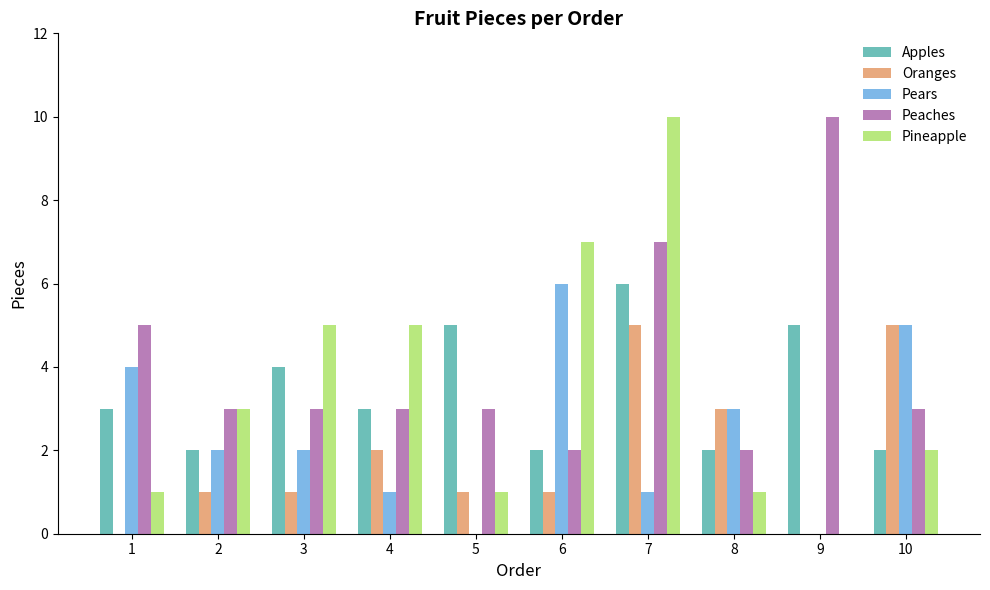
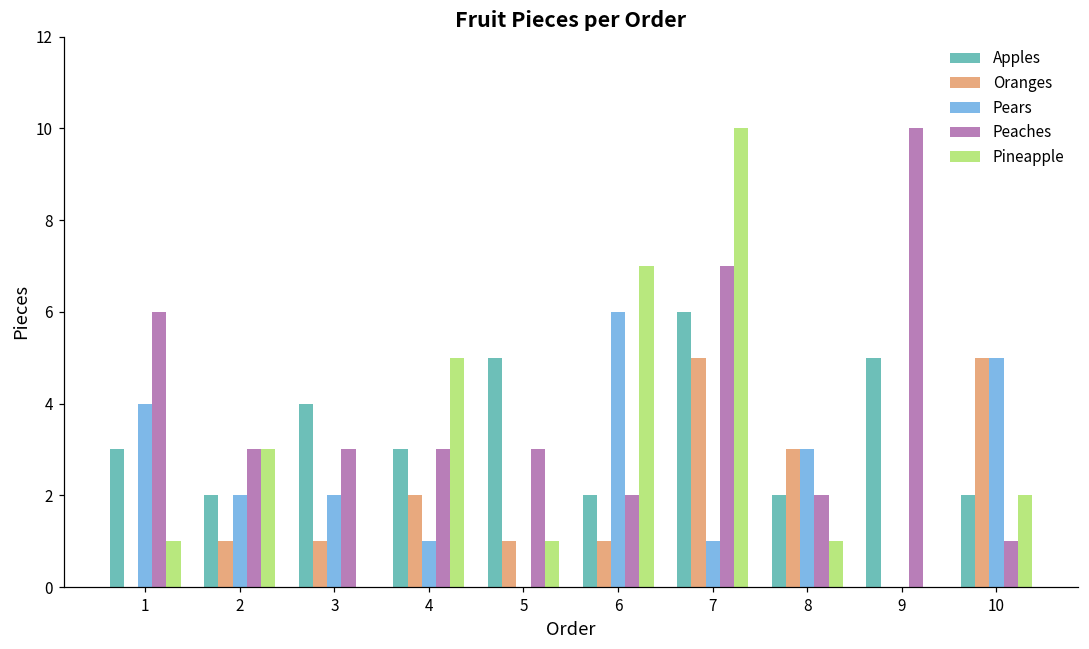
  {
    "Oranges": {
      "1": 0,
      "2": 1,
      "3": 1,
      "4": 2,
      "5": 1,
      "6": 1,
      "7": 5,
      "8": 3,
      "9": 0,
      "10": 5
    },
    "Peaches": {
-     "1": 5,
+     "1": 6,
      "2": 3,
      "3": 3,
      "4": 3,
      "5": 3,
      "6": 2,
      "7": 7,
      "8": 2,
      "9": 10,
-     "10": 3
+     "10": 1
    },
    "Pineapple": {
      "1": 1,
      "2": 3,
-     "3": 5,
+     "3": 0,
      "4": 5,
      "5": 1,
      "6": 7,
      "7": 10,
      "8": 1,
      "9": 0,
      "10": 2
    }
  }
